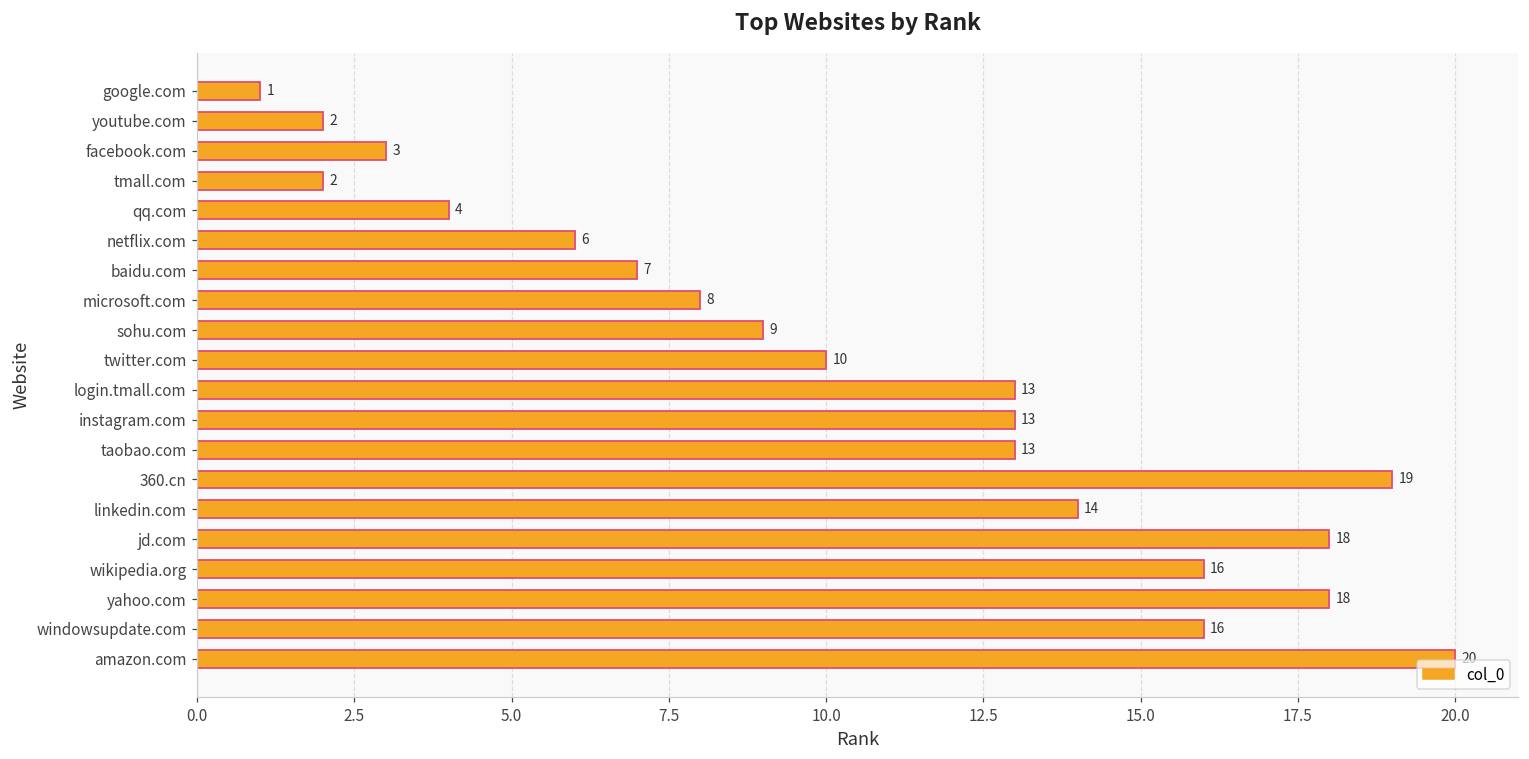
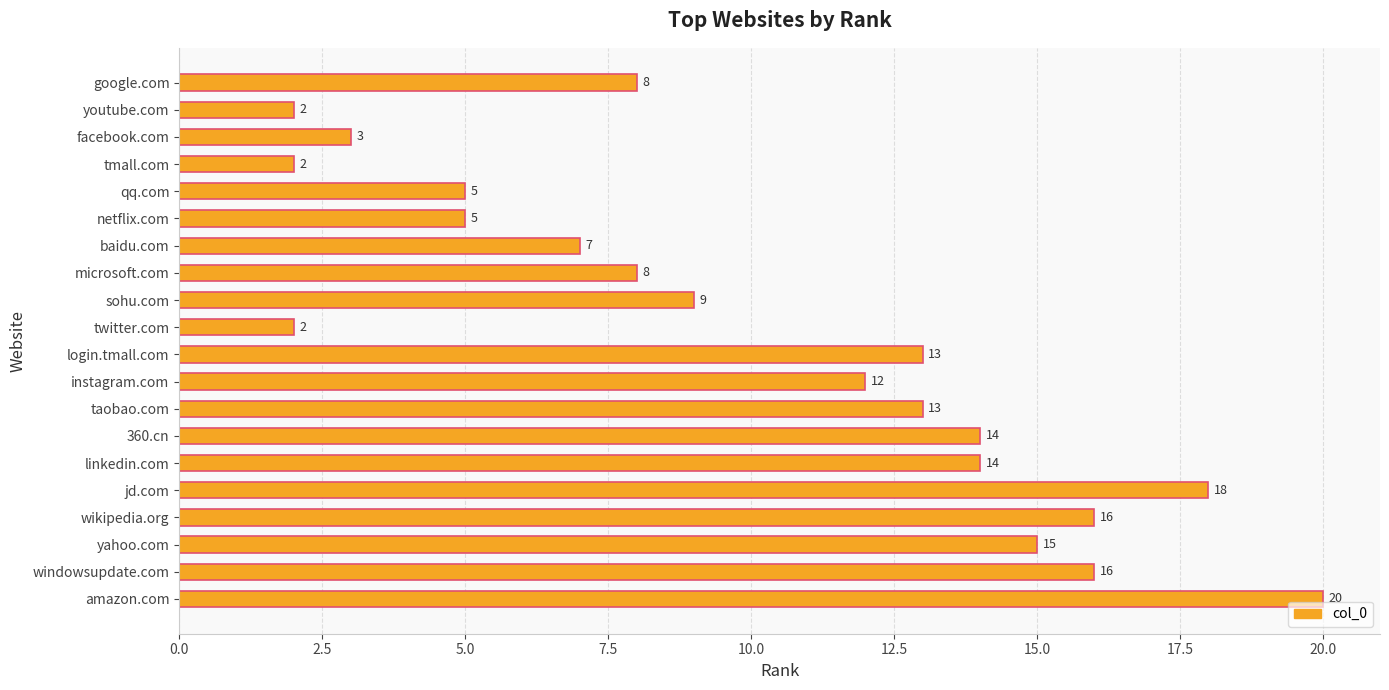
  {
-   "google.com": 1,
+   "google.com": 8,
    "youtube.com": 2,
    "facebook.com": 3,
    "tmall.com": 2,
-   "qq.com": 4,
-   "netflix.com": 6,
+   "qq.com": 5,
+   "netflix.com": 5,
    "baidu.com": 7,
    "microsoft.com": 8,
    "sohu.com": 9,
-   "twitter.com": 10,
+   "twitter.com": 2,
    "login.tmall.com": 13,
-   "instagram.com": 13,
+   "instagram.com": 12,
    "taobao.com": 13,
-   "360.cn": 19,
+   "360.cn": 14,
    "linkedin.com": 14,
    "jd.com": 18,
    "wikipedia.org": 16,
-   "yahoo.com": 18,
+   "yahoo.com": 15,
    "windowsupdate.com": 16
  }
